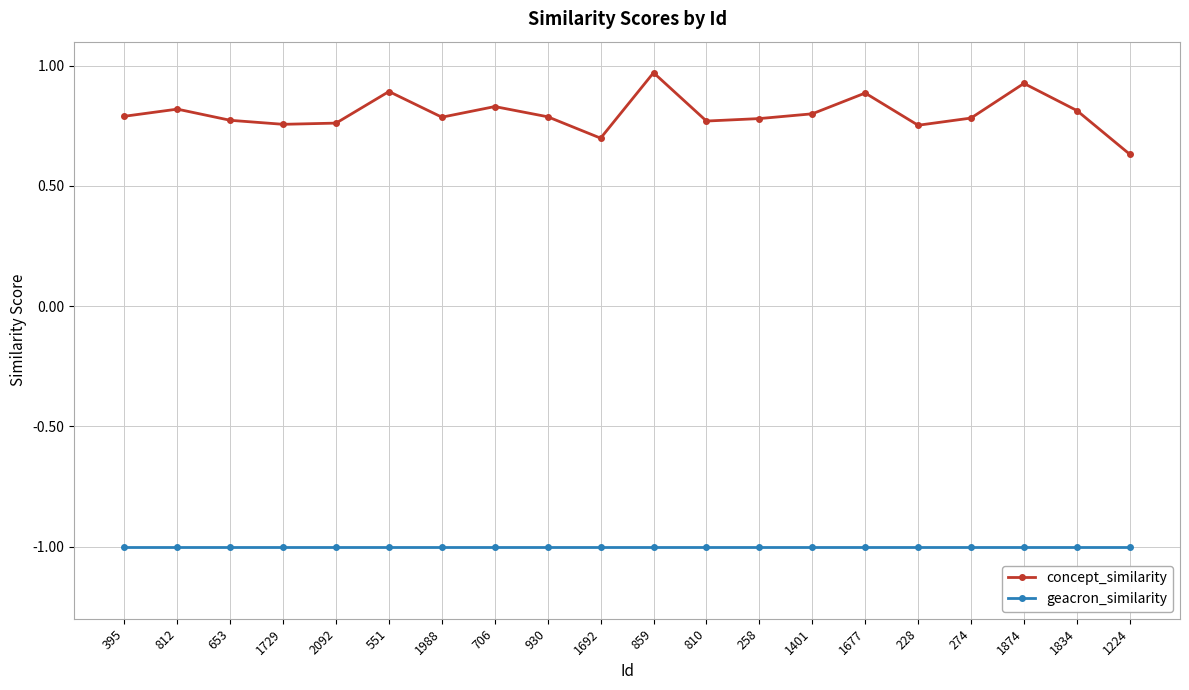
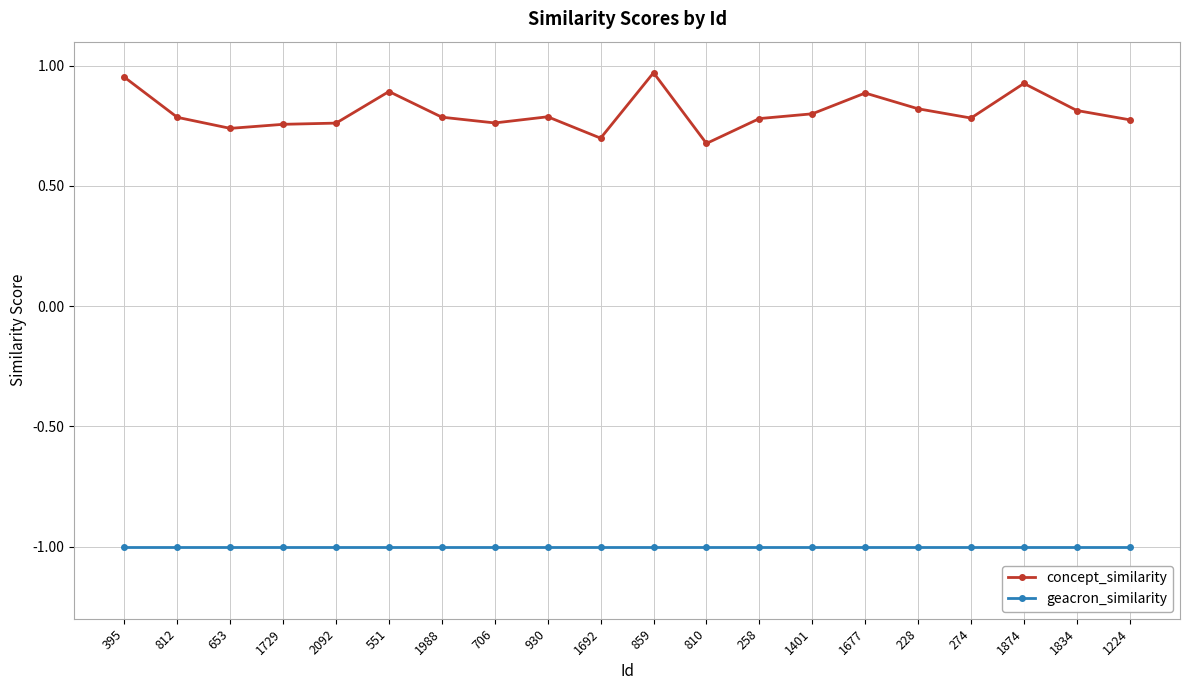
  {
    "concept_similarity": {
-     "395": 0.79,
-     "812": 0.82,
-     "653": 0.77,
+     "395": 0.95,
+     "812": 0.79,
+     "653": 0.74,
      "1729": 0.76,
      "2092": 0.76,
      "551": 0.89,
      "1988": 0.79,
-     "706": 0.83,
+     "706": 0.76,
      "930": 0.79,
      "1692": 0.70,
      "859": 0.97,
-     "810": 0.77,
+     "810": 0.68,
      "258": 0.78,
      "1401": 0.80,
      "1677": 0.89,
-     "228": 0.75,
+     "228": 0.82,
      "274": 0.78,
      "1874": 0.93,
      "1834": 0.81,
-     "1224": 0.63
+     "1224": 0.78
    },
    "geacron_similarity": {
      "395": -1.00,
      "812": -1.00,
      "653": -1.00,
      "1729": -1.00,
      "2092": -1.00,
      "551": -1.00,
      "1988": -1.00,
      "706": -1.00,
      "930": -1.00,
      "1692": -1.00,
      "859": -1.00,
      "810": -1.00,
      "258": -1.00,
      "1401": -1.00,
      "1677": -1.00,
      "228": -1.00,
      "274": -1.00,
      "1874": -1.00,
      "1834": -1.00,
      "1224": -1.00
    }
  }
